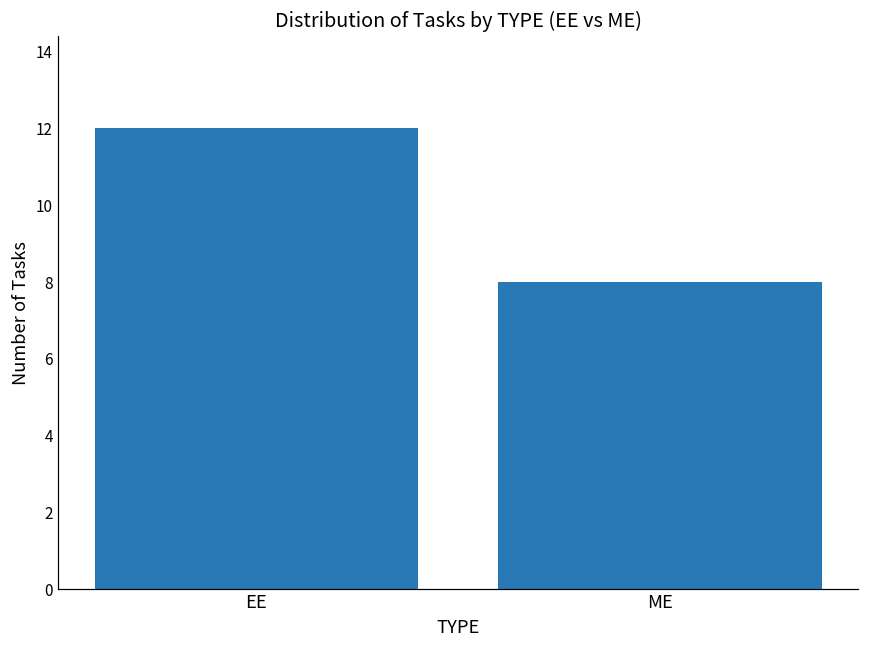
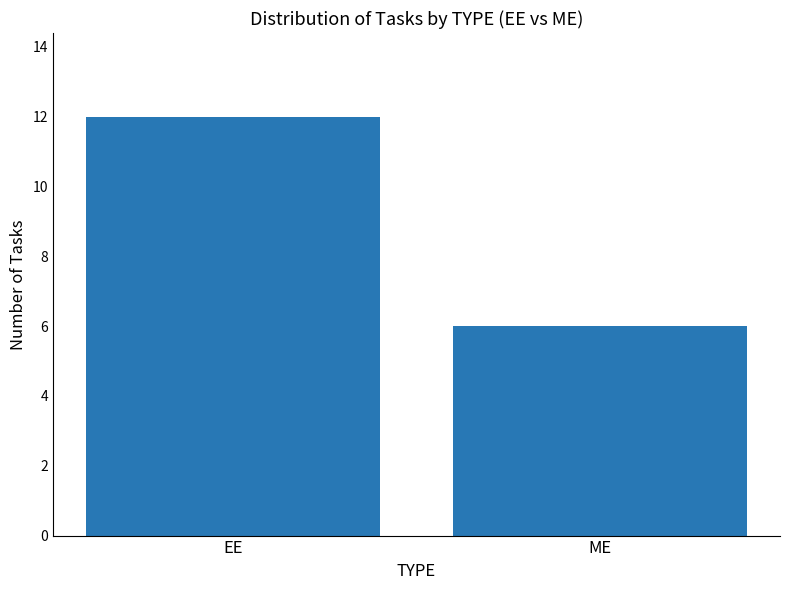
  {
    "EE": 12,
-   "ME": 8
+   "ME": 6
  }
